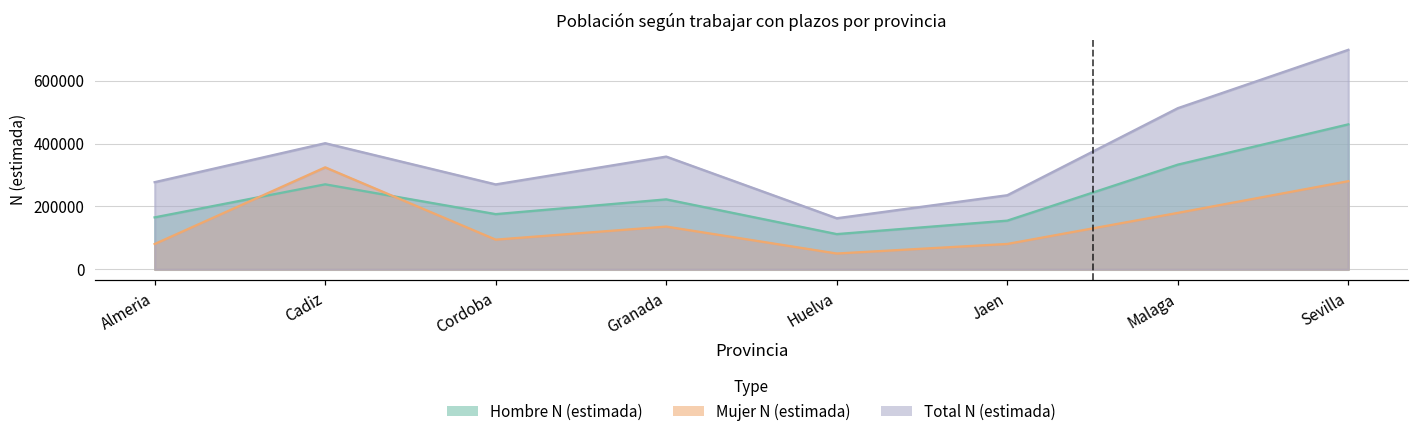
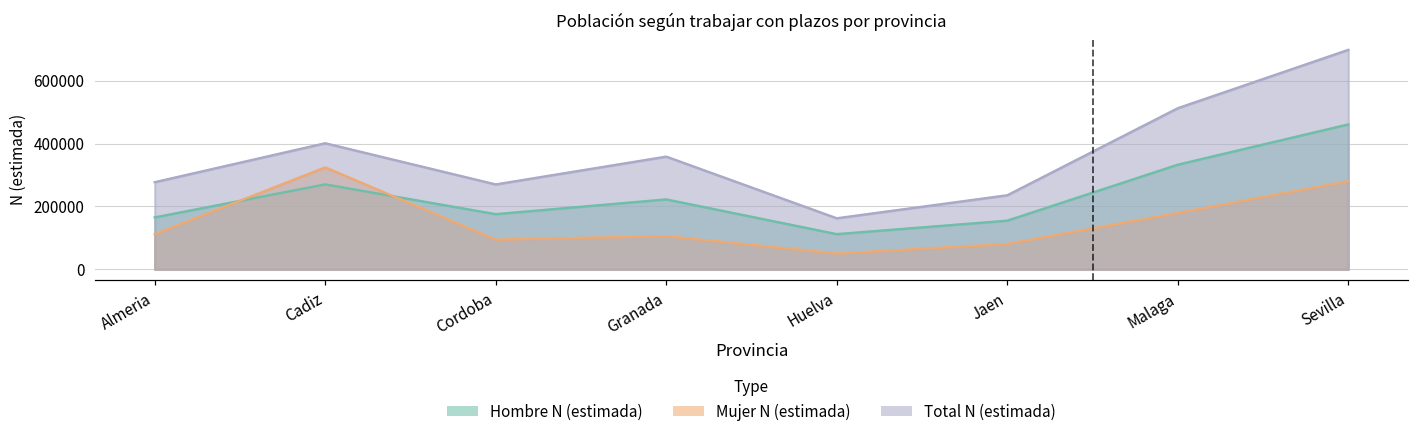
  {
    "Mujer N (estimada)": {
-     "Almeria": 80000,
+     "Almeria": 110000,
      "Cadiz": 320000,
      "Cordoba": 90000,
-     "Granada": 140000,
+     "Granada": 110000,
      "Huelva": 50000,
      "Jaen": 80000,
      "Malaga": 180000,
      "Sevilla": 280000
    }
  }
